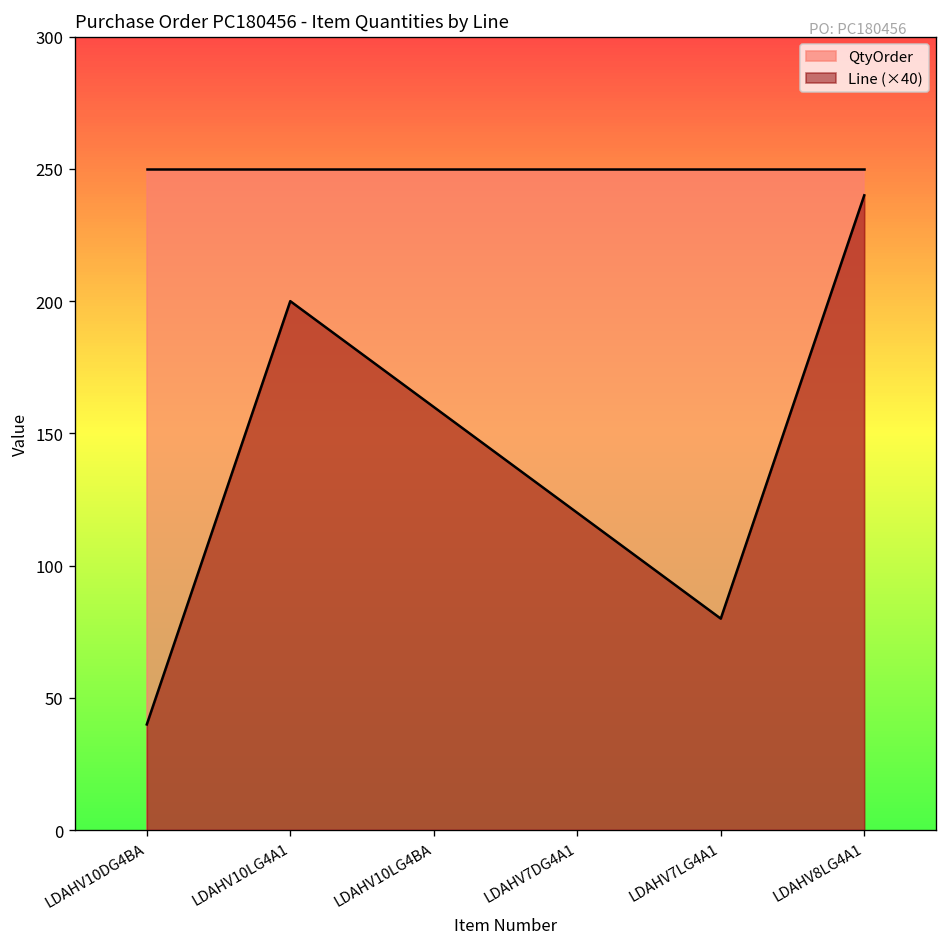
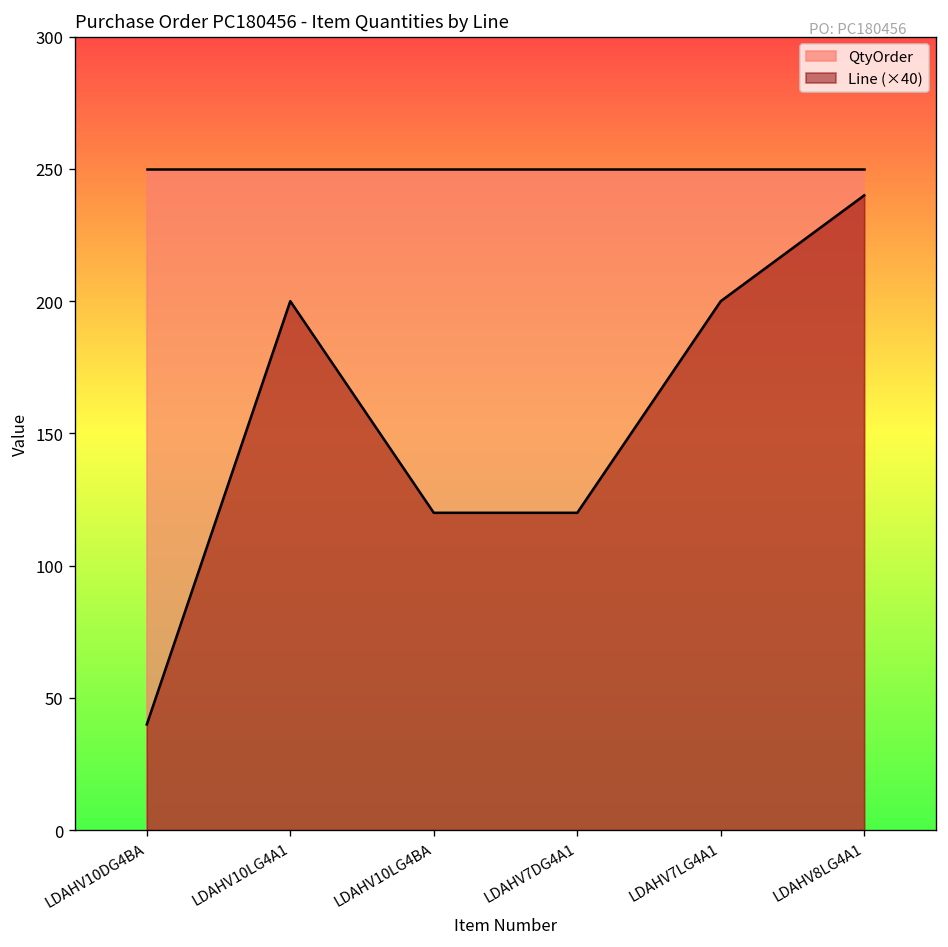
  {
    "QtyOrder": {
      "LDAHV10DG4BA": 250,
      "LDAHV10LG4A1": 250,
      "LDAHV10LG4BA": 250,
      "LDAHV7DG4A1": 250,
      "LDAHV7LG4A1": 250,
      "LDAHV8LG4A1": 250
    },
    "Line (×40)": {
      "LDAHV10DG4BA": 40,
      "LDAHV10LG4A1": 200,
-     "LDAHV10LG4BA": 160,
+     "LDAHV10LG4BA": 120,
      "LDAHV7DG4A1": 120,
-     "LDAHV7LG4A1": 80,
+     "LDAHV7LG4A1": 200,
      "LDAHV8LG4A1": 240
    }
  }
